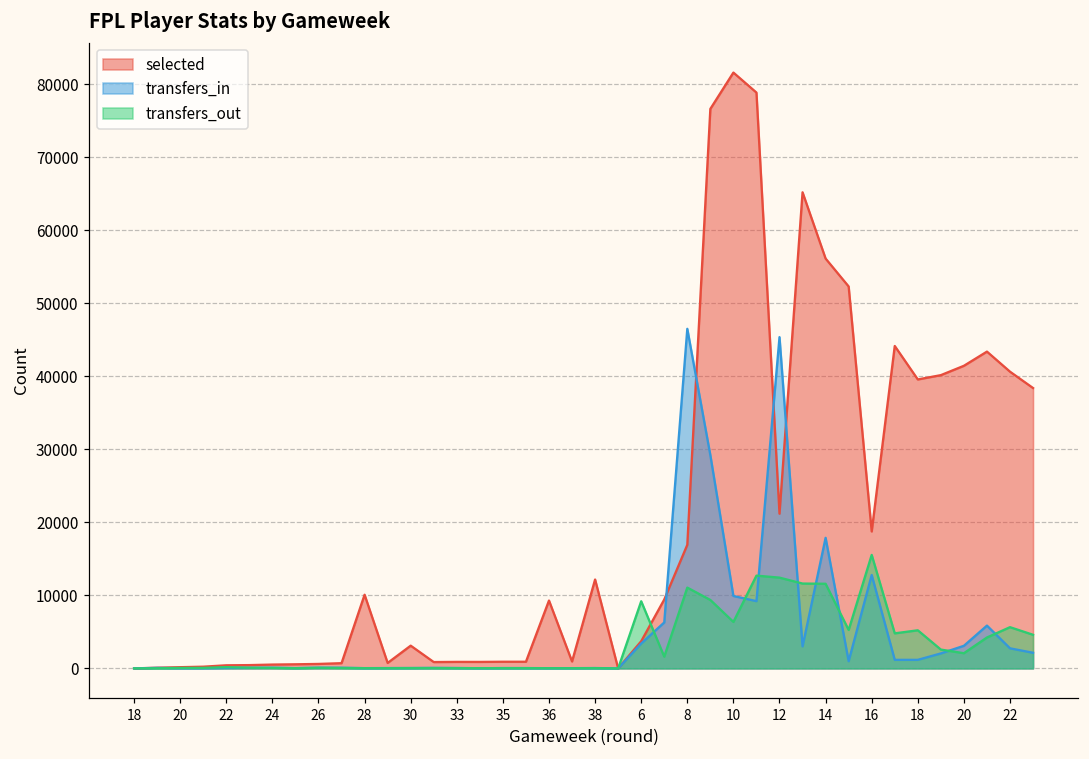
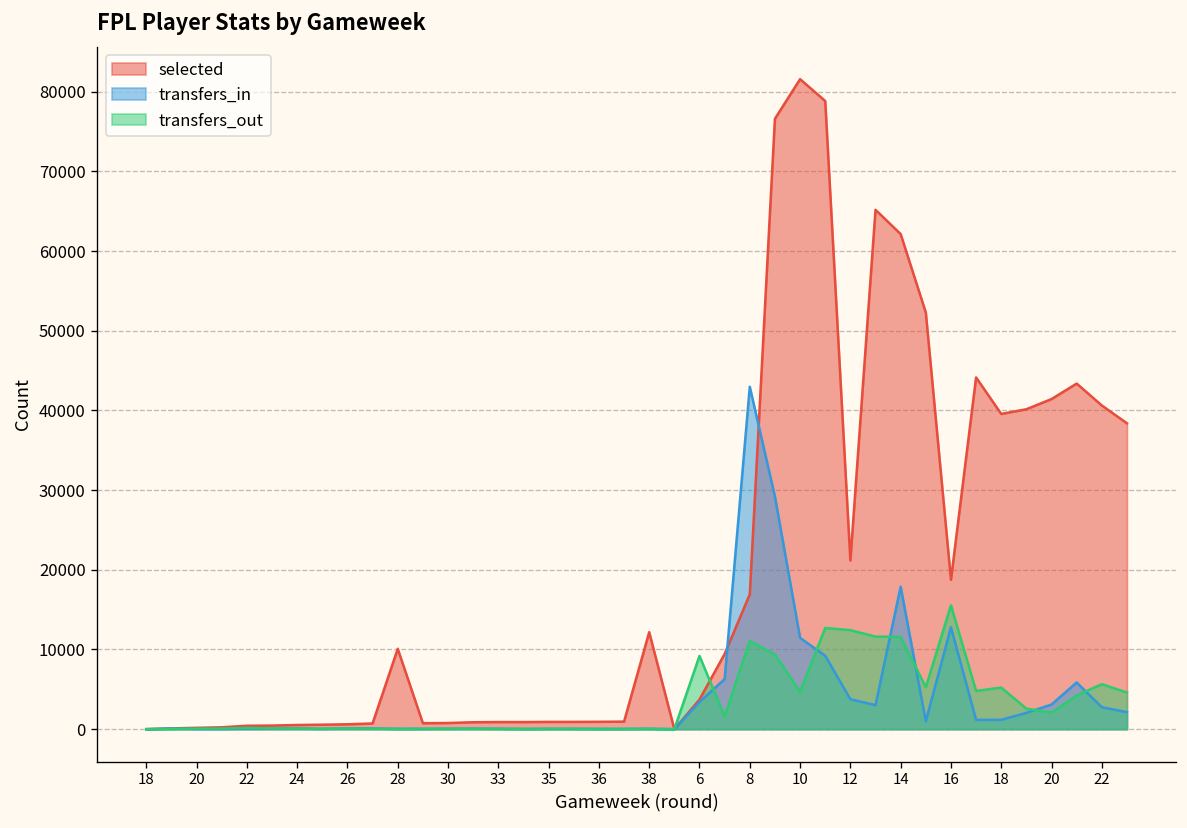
  {
    "selected": {
      "24": 1000,
      "26": 1000,
      "28": 10000,
-     "30": 3000,
-     "36": 9000,
+     "30": 1000,
+     "36": 1000,
      "38": 12000,
      "8": 17000,
      "10": 82000,
      "12": 21000,
-     "14": 56000,
+     "14": 62000,
      "16": 19000
    },
    "transfers_in": {
-     "8": 46000,
-     "10": 10000,
-     "12": 45000,
+     "8": 43000,
+     "10": 11000,
+     "12": 4000,
      "14": 18000,
      "16": 13000
    },
    "transfers_out": {
      "6": 9000,
      "8": 11000,
-     "10": 6000,
+     "10": 5000,
      "12": 12000,
      "14": 12000,
      "16": 16000
    }
  }
